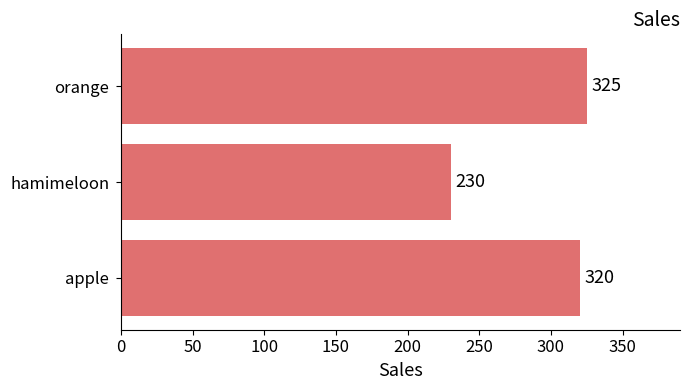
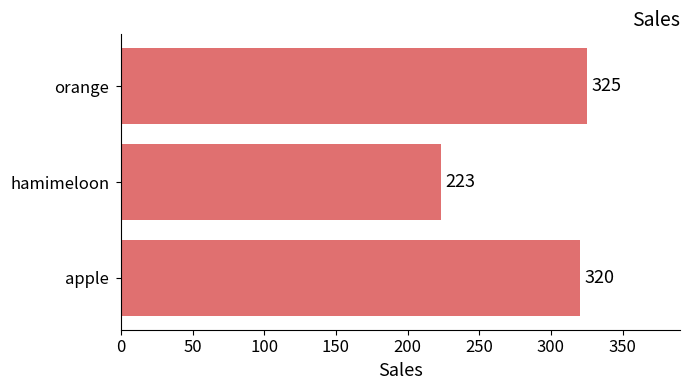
  {
    "orange": 325,
-   "hamimeloon": 230,
+   "hamimeloon": 223,
    "apple": 320
  }
